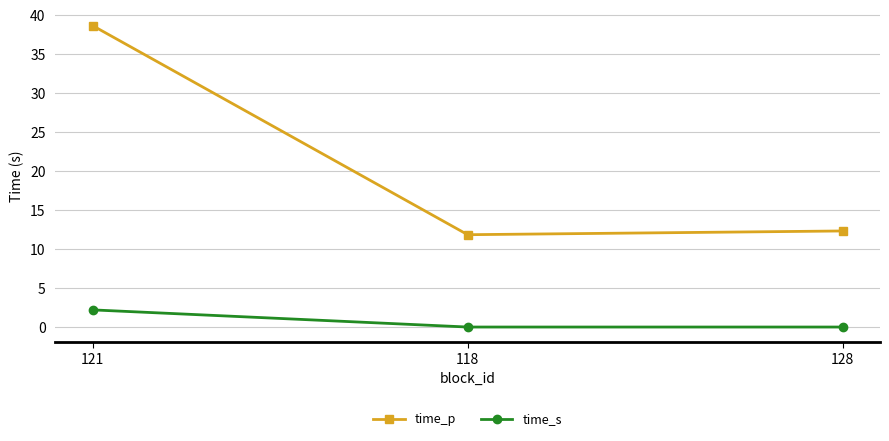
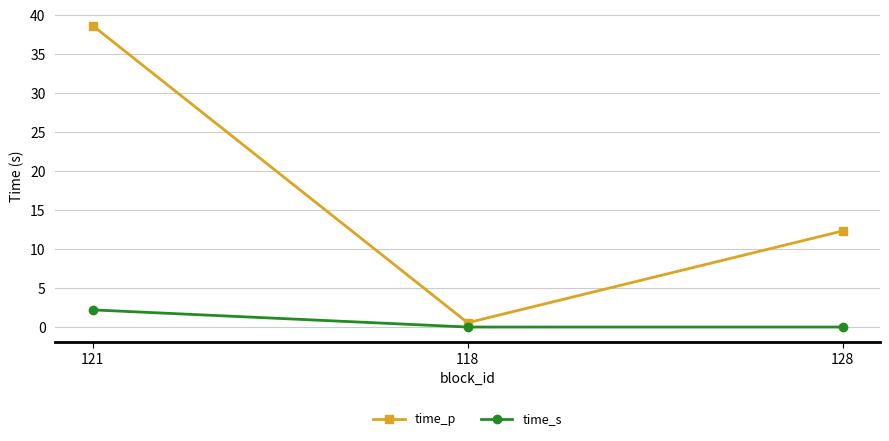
  {
    "time_p": {
      "121": 39,
-     "118": 12,
+     "118": 1,
      "128": 12
    },
    "time_s": {
      "121": 2,
      "118": 0,
      "128": 0
    }
  }
